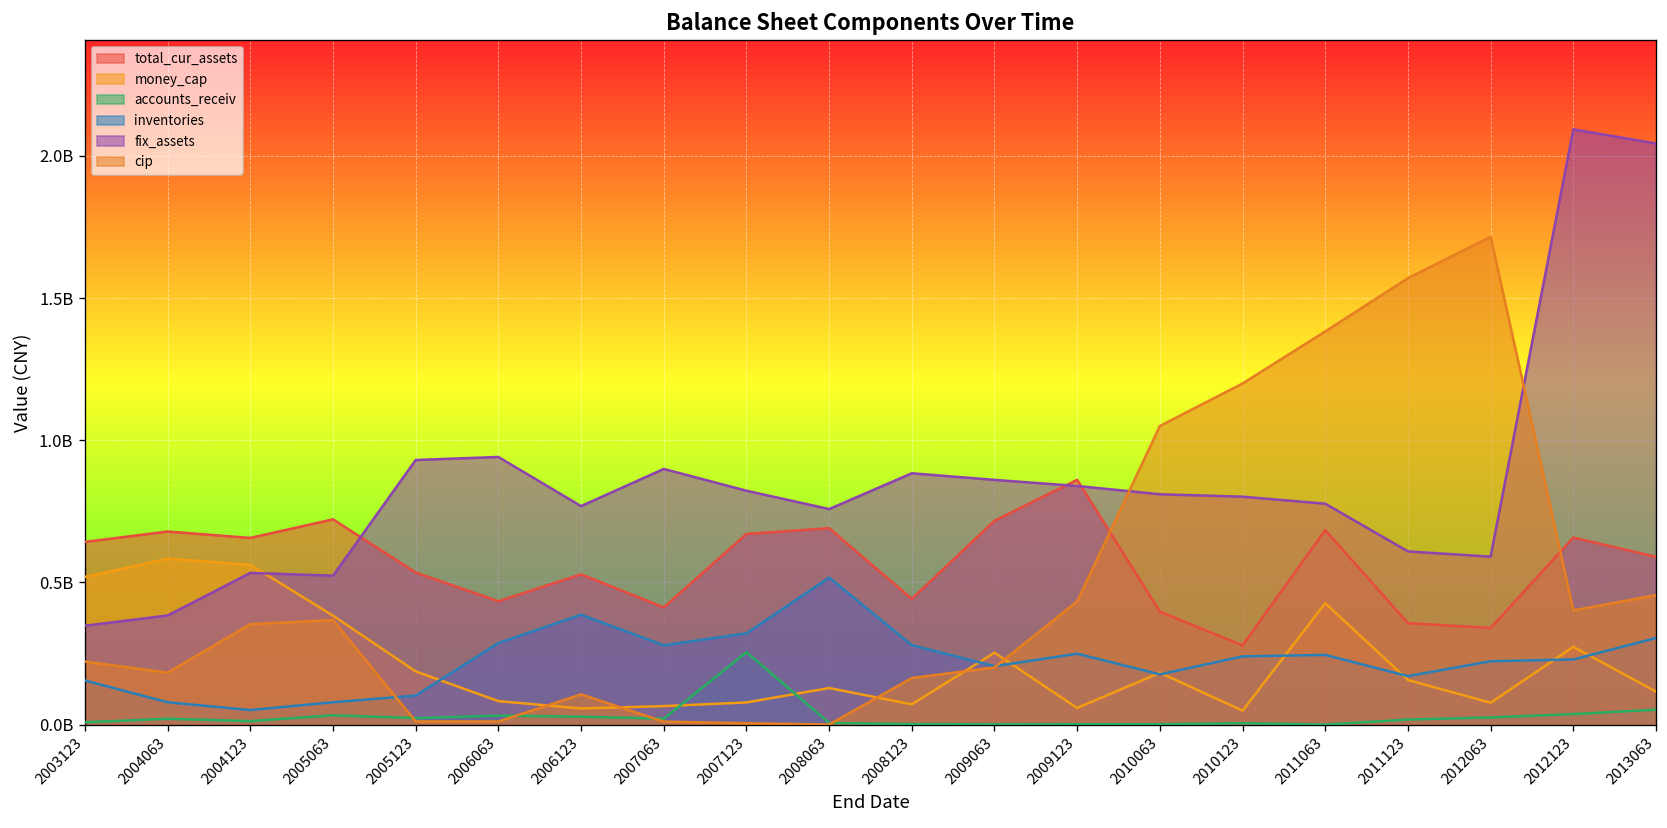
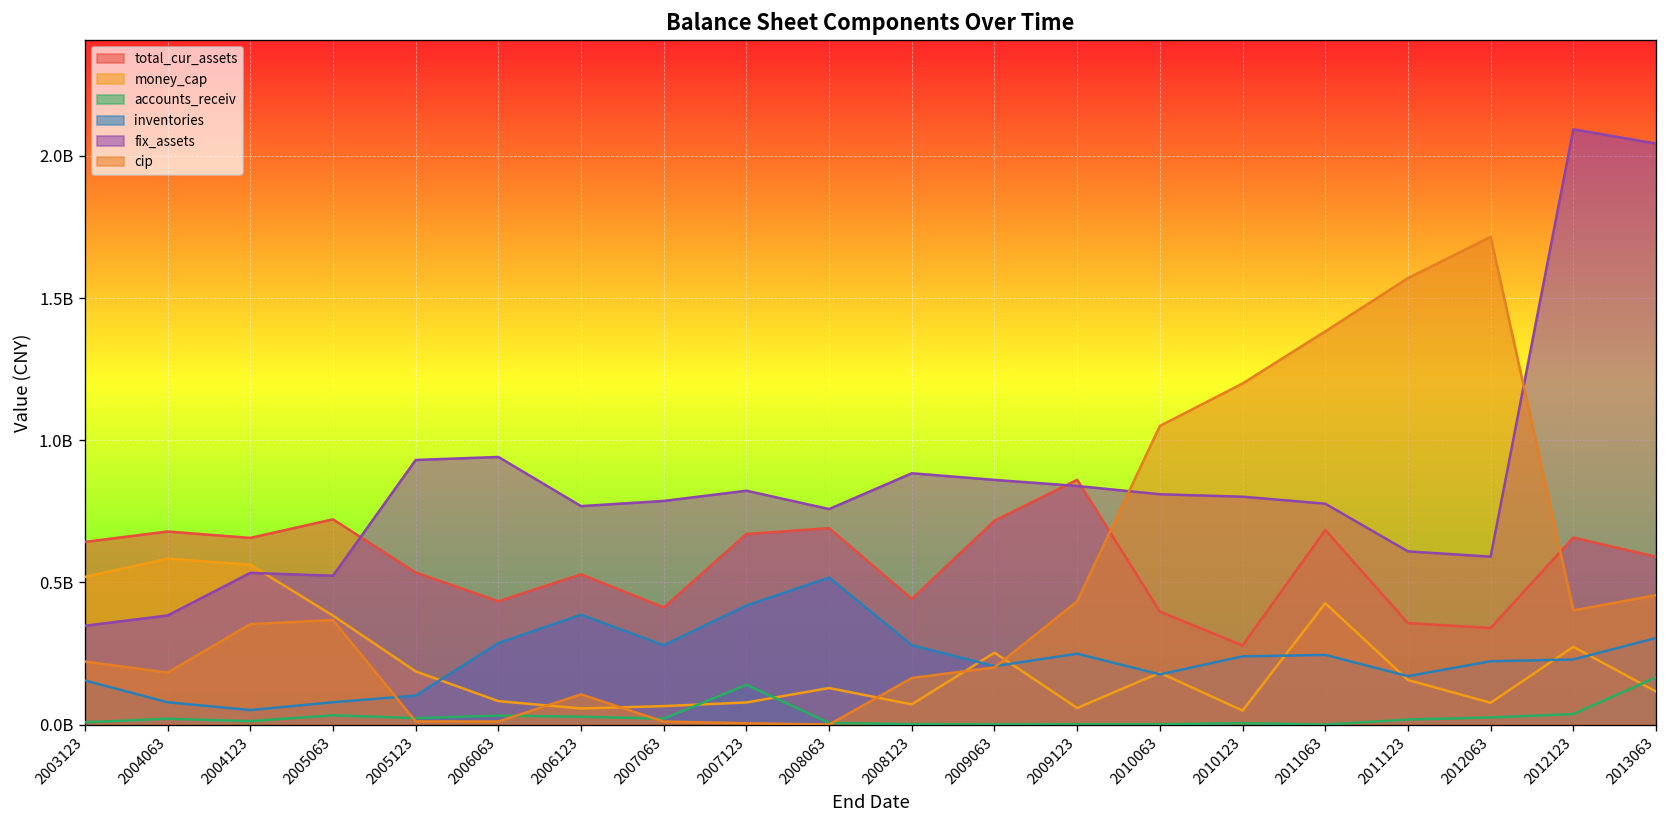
  {
    "accounts_receiv": {
      "2003123": 10000000,
      "2004063": 20000000,
      "2004123": 10000000,
      "2005063": 30000000,
      "2005123": 20000000,
      "2006063": 30000000,
      "2006123": 30000000,
-     "2007123": 250000000,
+     "2007123": 140000000,
      "2008123": 0,
      "2009063": 0,
      "2009123": 0,
      "2010063": 0,
      "2010123": 10000000,
      "2011063": 0,
      "2011123": 20000000,
      "2012063": 30000000,
      "2012123": 40000000,
-     "2013063": 50000000
+     "2013063": 170000000
    },
    "inventories": {
      "2003123": 160000000,
      "2004063": 80000000,
      "2004123": 50000000,
      "2005063": 80000000,
      "2005123": 100000000,
      "2006063": 290000000,
      "2006123": 390000000,
      "2007063": 280000000,
-     "2007123": 320000000,
+     "2007123": 420000000,
      "2008063": 520000000,
      "2008123": 280000000,
      "2009123": 250000000,
      "2010123": 240000000,
      "2011063": 250000000,
      "2011123": 170000000,
      "2012063": 220000000,
      "2012123": 230000000,
      "2013063": 300000000
    },
    "fix_assets": {
      "2003123": 350000000,
      "2004063": 380000000,
      "2004123": 530000000,
      "2005063": 520000000,
      "2005123": 930000000,
      "2006063": 940000000,
      "2006123": 770000000,
-     "2007063": 900000000,
+     "2007063": 790000000,
      "2007123": 820000000,
      "2008063": 760000000,
      "2008123": 880000000,
      "2009063": 860000000,
      "2009123": 840000000,
      "2010063": 810000000,
      "2010123": 800000000,
      "2011063": 780000000,
      "2011123": 610000000,
      "2012063": 590000000,
      "2012123": 2090000000,
      "2013063": 2040000000
    }
  }
